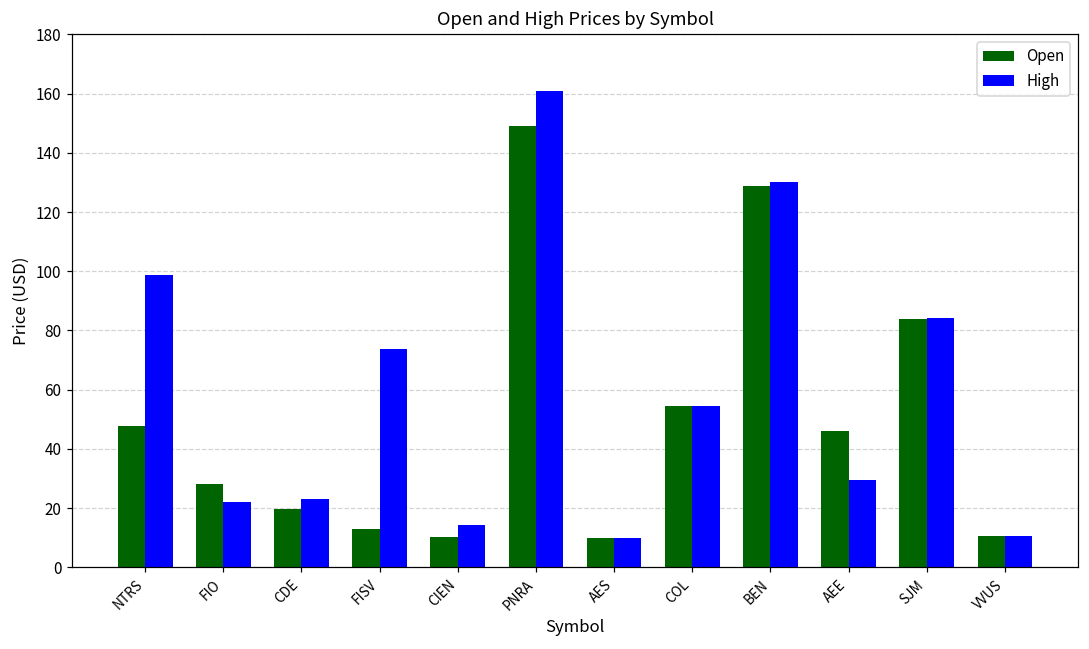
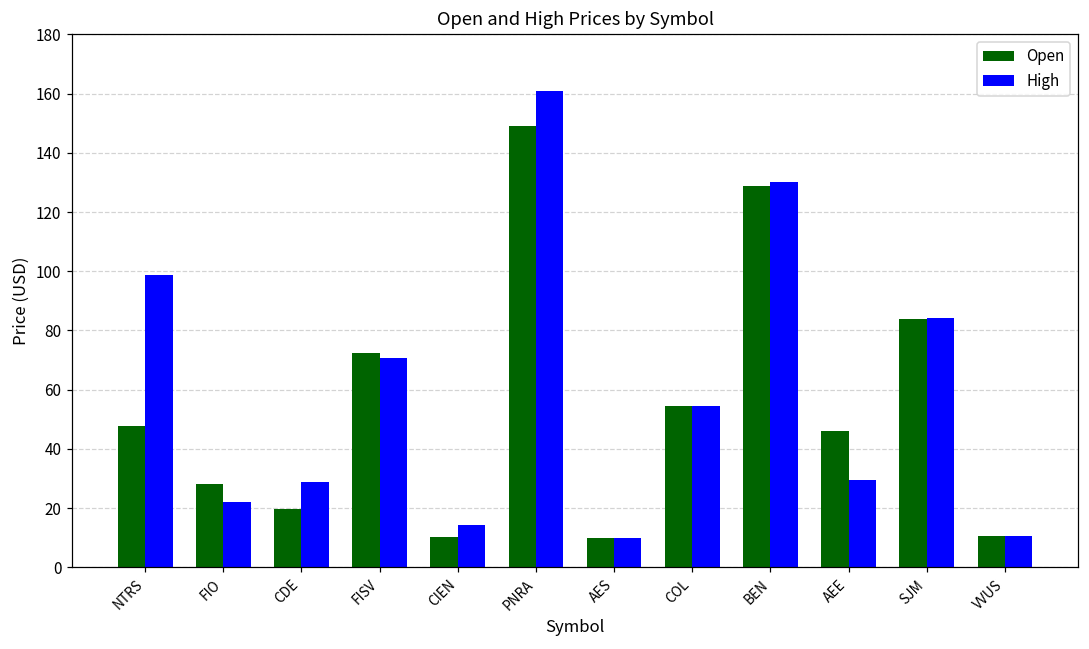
  {
    "Open": {
      "NTRS": 48,
      "FIO": 28,
      "CDE": 20,
-     "FISV": 13,
+     "FISV": 73,
      "CIEN": 10,
      "PNRA": 149,
      "AES": 10,
      "COL": 54,
      "BEN": 129,
      "AEE": 46,
      "SJM": 84,
      "VVUS": 11
    },
    "High": {
      "NTRS": 99,
      "FIO": 22,
-     "CDE": 23,
-     "FISV": 74,
+     "CDE": 29,
+     "FISV": 71,
      "CIEN": 14,
      "PNRA": 161,
      "AES": 10,
      "COL": 54,
      "BEN": 130,
      "AEE": 29,
      "SJM": 84,
      "VVUS": 11
    }
  }
